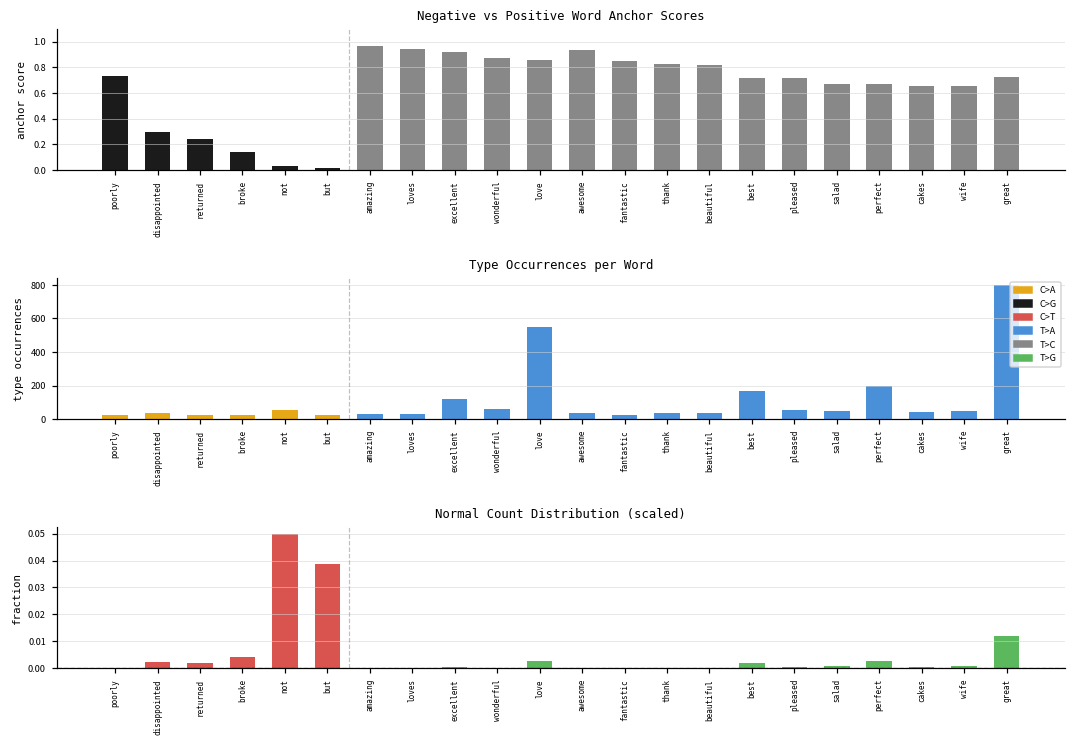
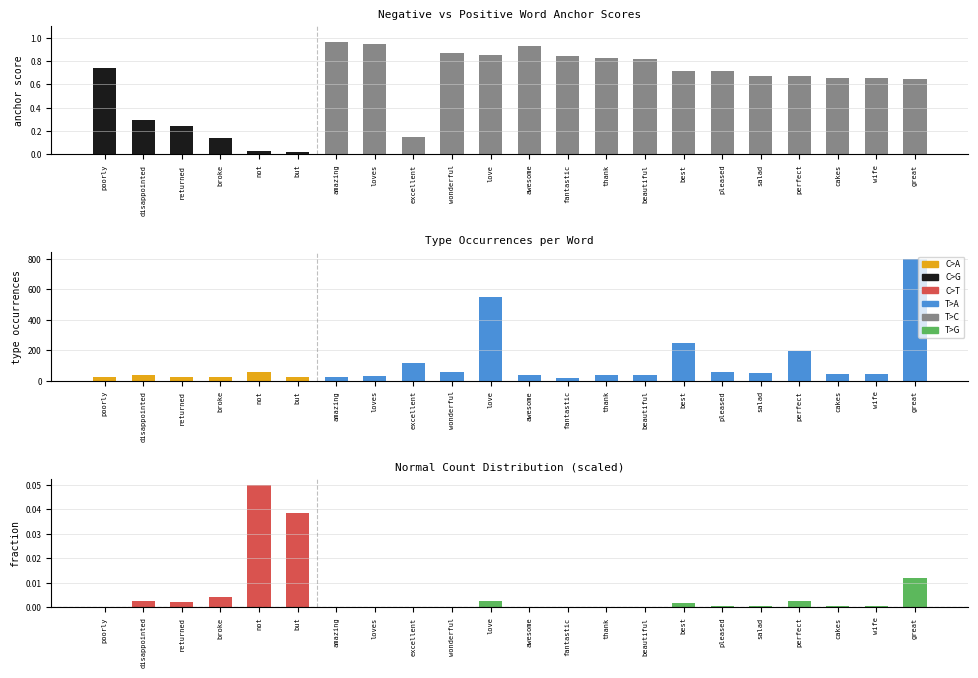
  {
    "Negative vs Positive Word Anchor Scores": {
      "poorly": 0.74,
      "disappointed": 0.29,
      "returned": 0.24,
      "broke": 0.14,
      "not": 0.03,
      "amazing": 0.97,
      "loves": 0.95,
-     "excellent": 0.92,
+     "excellent": 0.15,
      "wonderful": 0.87,
      "love": 0.85,
      "awesome": 0.93,
      "fantastic": 0.85,
      "thank": 0.82,
      "beautiful": 0.82,
      "best": 0.72,
      "pleased": 0.71,
      "salad": 0.67,
      "perfect": 0.67,
      "cakes": 0.66,
      "wife": 0.65,
-     "great": 0.73
+     "great": 0.64
    },
    "Type Occurrences per Word": {
      "poorly": 30,
      "disappointed": 40,
      "returned": 20,
      "broke": 30,
      "not": 60,
      "but": 30,
      "amazing": 30,
      "loves": 30,
      "excellent": 120,
      "wonderful": 60,
      "love": 550,
      "awesome": 40,
      "fantastic": 20,
      "thank": 40,
      "beautiful": 40,
-     "best": 170,
+     "best": 250,
      "pleased": 60,
      "salad": 50,
      "perfect": 200,
      "cakes": 40,
      "wife": 50,
      "great": 800
    },
    "Normal Count Distribution (scaled)": {
      "disappointed": 0.002,
      "returned": 0.002,
      "broke": 0.004,
      "not": 0.050,
      "but": 0.039,
      "love": 0.003,
      "best": 0.002,
      "perfect": 0.003,
      "great": 0.012
    }
  }
